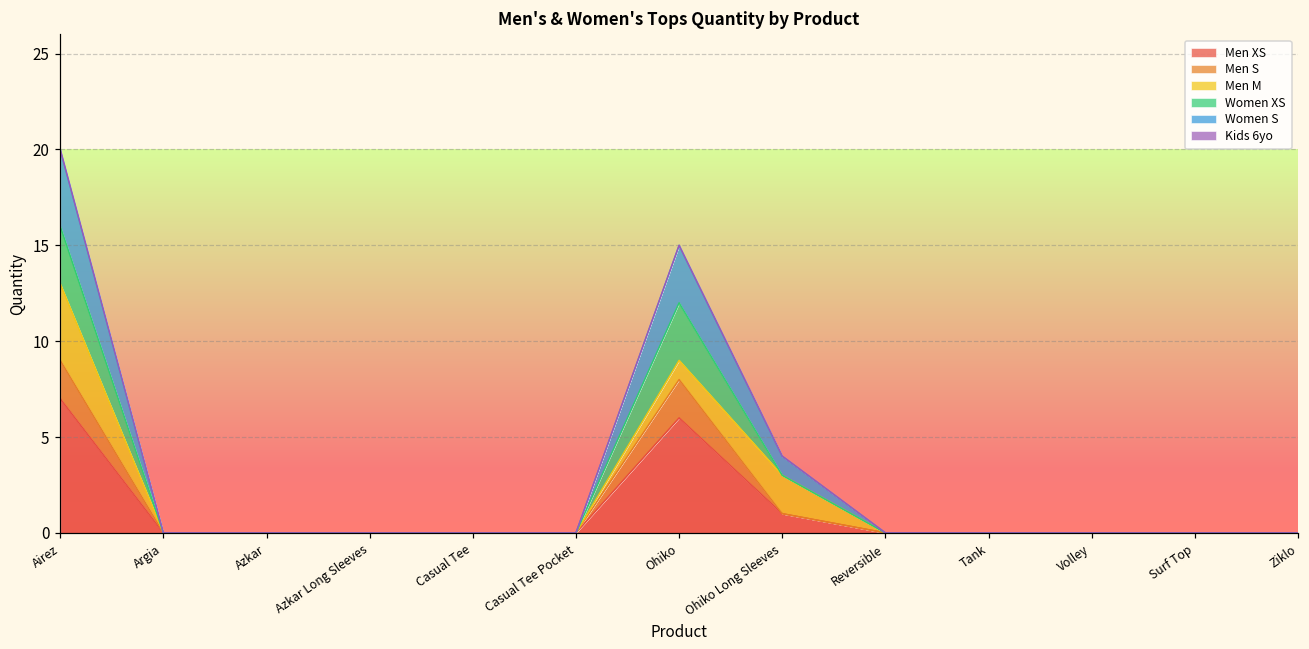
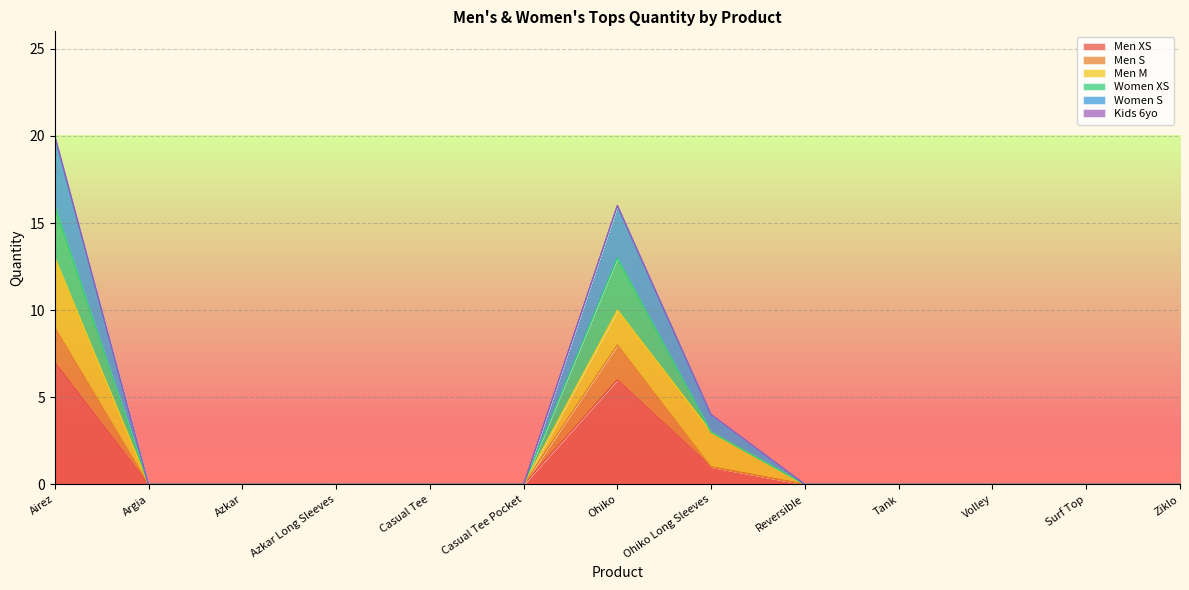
  {
    "Men M": {
      "Airez": 4,
-     "Ohiko": 1
+     "Ohiko": 2
    },
    "Women XS": {
      "Airez": 3,
      "Ohiko": 3
    }
  }
